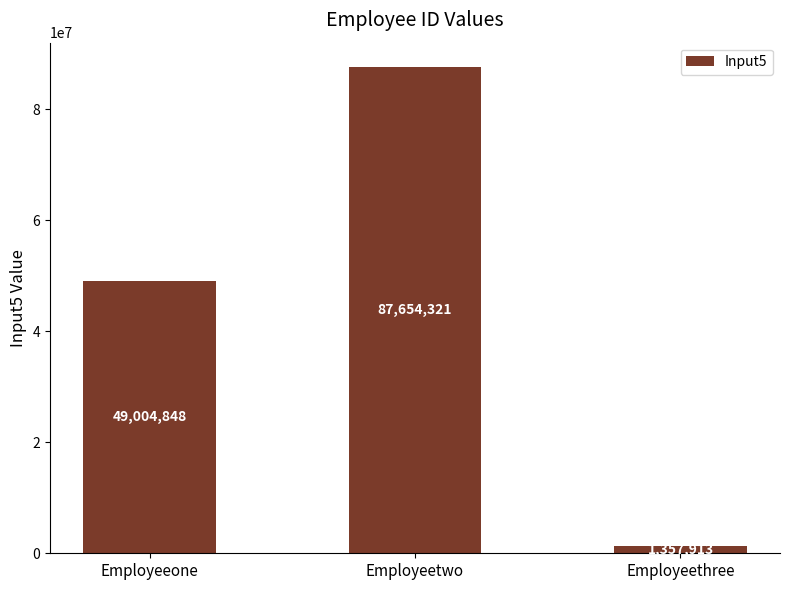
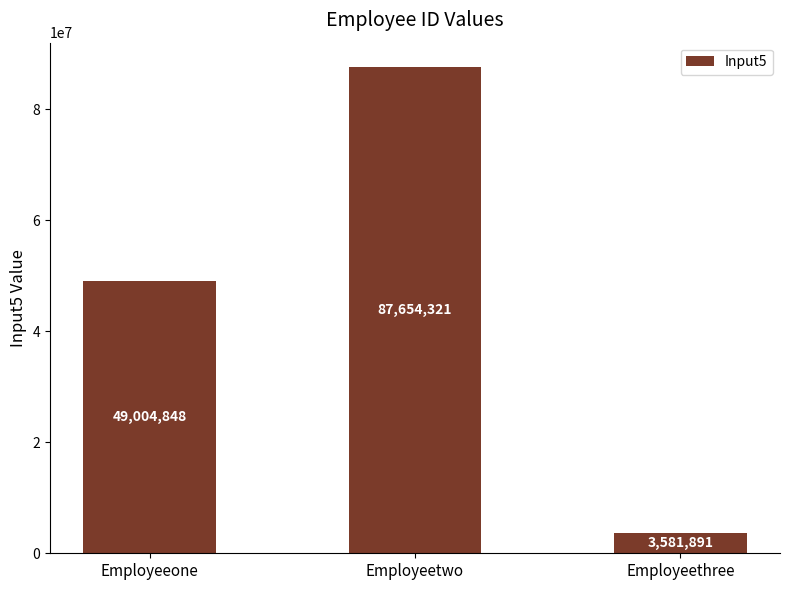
  {
-   "Employeethree": 1000000
+   "Employeethree": 4000000
  }
